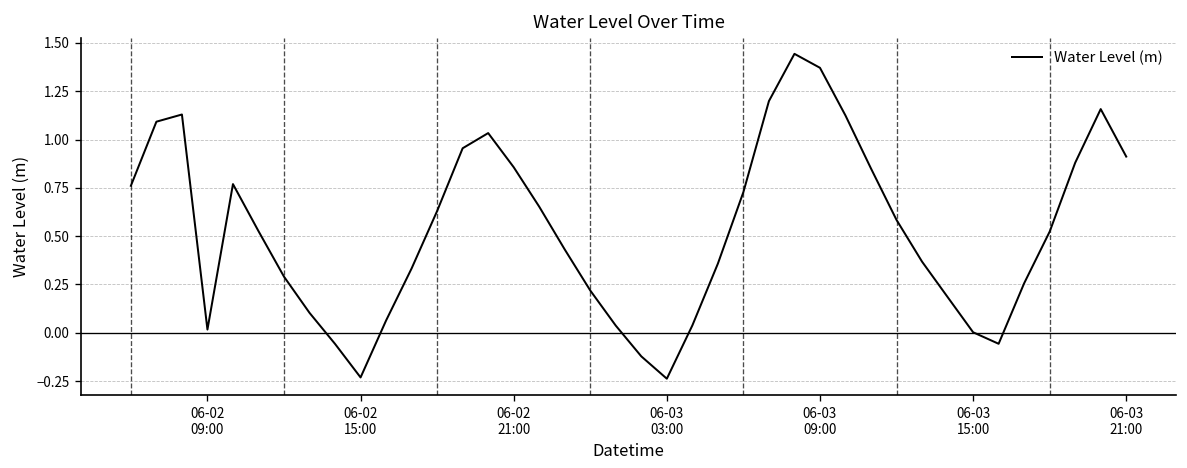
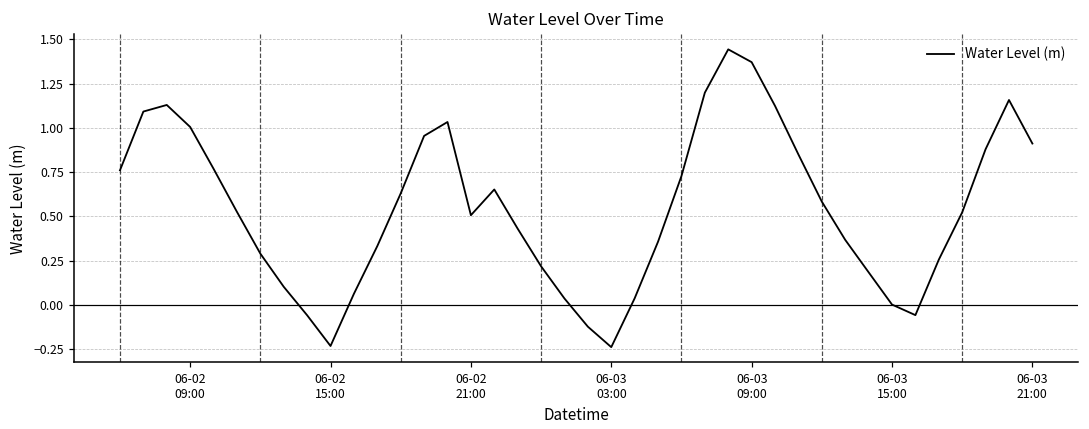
  {
-   "06-02 09:00": 0.02,
+   "06-02 09:00": 1.01,
    "06-02 15:00": -0.23,
-   "06-02 21:00": 0.86,
+   "06-02 21:00": 0.51,
    "06-03 03:00": -0.24,
    "06-03 09:00": 1.37,
    "06-03 15:00": 0.00,
    "06-03 21:00": 0.91
  }
